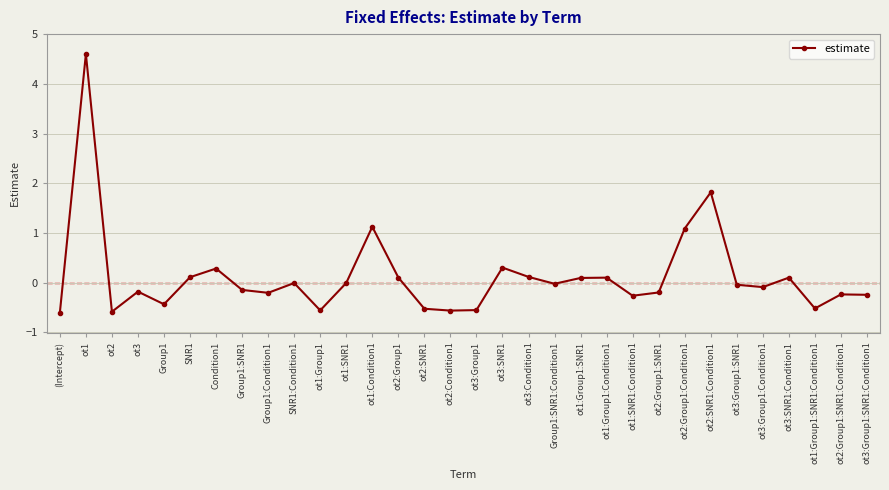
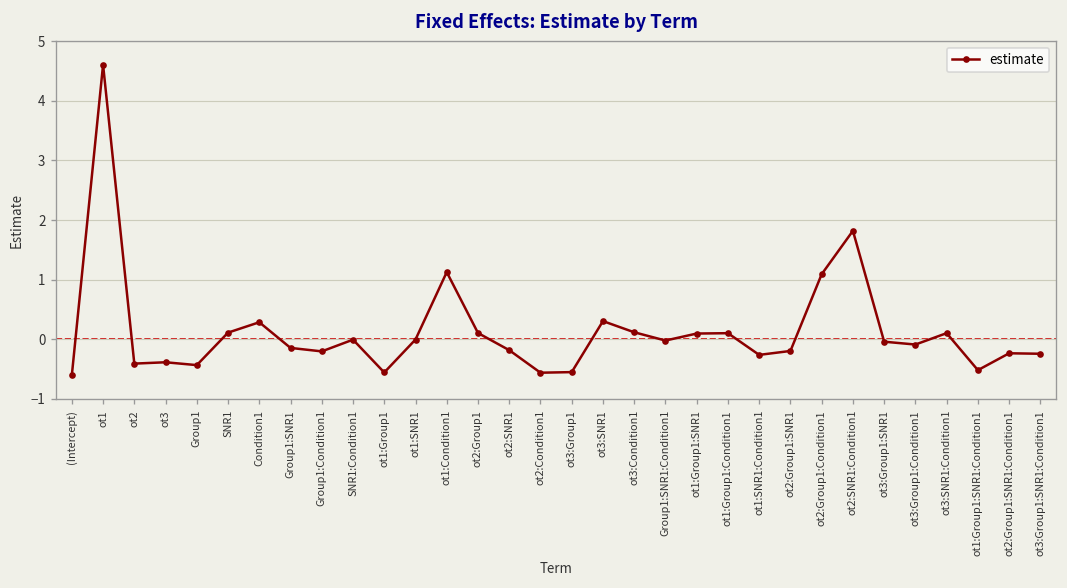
  {
    "(Intercept)": -0.6,
    "ot1": 4.6,
-   "ot2": -0.6,
-   "ot3": -0.2,
+   "ot2": -0.4,
+   "ot3": -0.4,
    "Group1": -0.4,
    "SNR1": 0.1,
    "Condition1": 0.3,
    "Group1:SNR1": -0.1,
    "Group1:Condition1": -0.2,
    "SNR1:Condition1": 0.0,
    "ot1:Group1": -0.6,
    "ot1:SNR1": 0.0,
    "ot1:Condition1": 1.1,
    "ot2:Group1": 0.1,
-   "ot2:SNR1": -0.5,
+   "ot2:SNR1": -0.2,
    "ot2:Condition1": -0.6,
    "ot3:Group1": -0.6,
    "ot3:SNR1": 0.3,
    "ot3:Condition1": 0.1,
    "Group1:SNR1:Condition1": 0.0,
    "ot1:Group1:SNR1": 0.1,
    "ot1:Group1:Condition1": 0.1,
    "ot1:SNR1:Condition1": -0.3,
    "ot2:Group1:SNR1": -0.2,
    "ot2:Group1:Condition1": 1.1,
    "ot2:SNR1:Condition1": 1.8,
    "ot3:Group1:SNR1": 0.0,
    "ot3:Group1:Condition1": -0.1,
    "ot3:SNR1:Condition1": 0.1,
    "ot1:Group1:SNR1:Condition1": -0.5,
    "ot2:Group1:SNR1:Condition1": -0.2,
    "ot3:Group1:SNR1:Condition1": -0.2
  }
